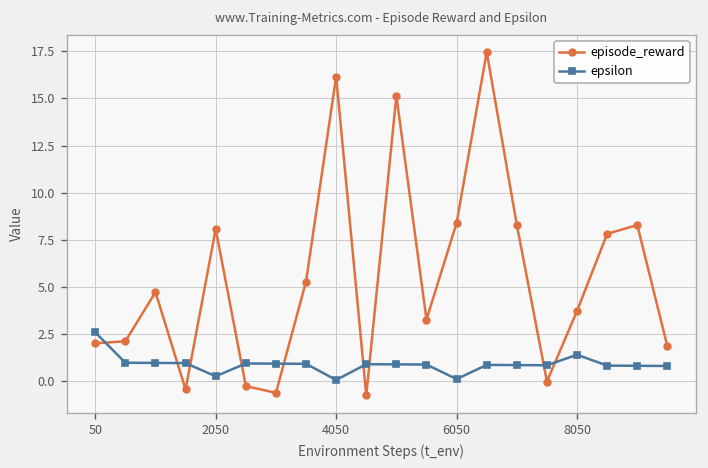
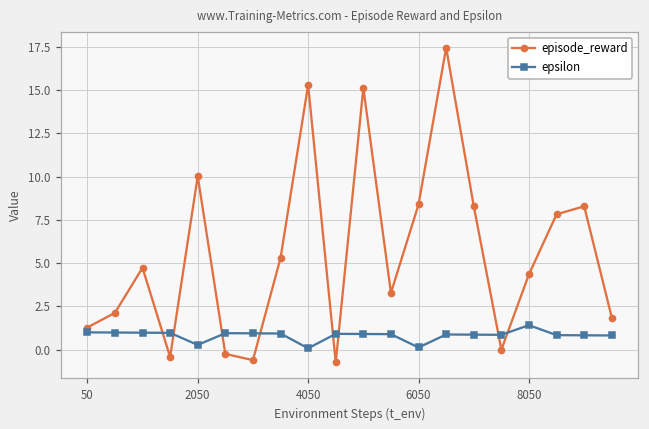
  {
    "episode_reward": {
-     "50": 2.0,
-     "2050": 8.1,
-     "4050": 16.2,
+     "50": 1.3,
+     "2050": 10.0,
+     "4050": 15.3,
      "6050": 8.4,
-     "8050": 3.7
+     "8050": 4.4
    },
    "epsilon": {
-     "50": 2.6,
+     "50": 1.0,
      "2050": 0.3,
      "4050": 0.1,
      "6050": 0.1,
      "8050": 1.4
    }
  }
